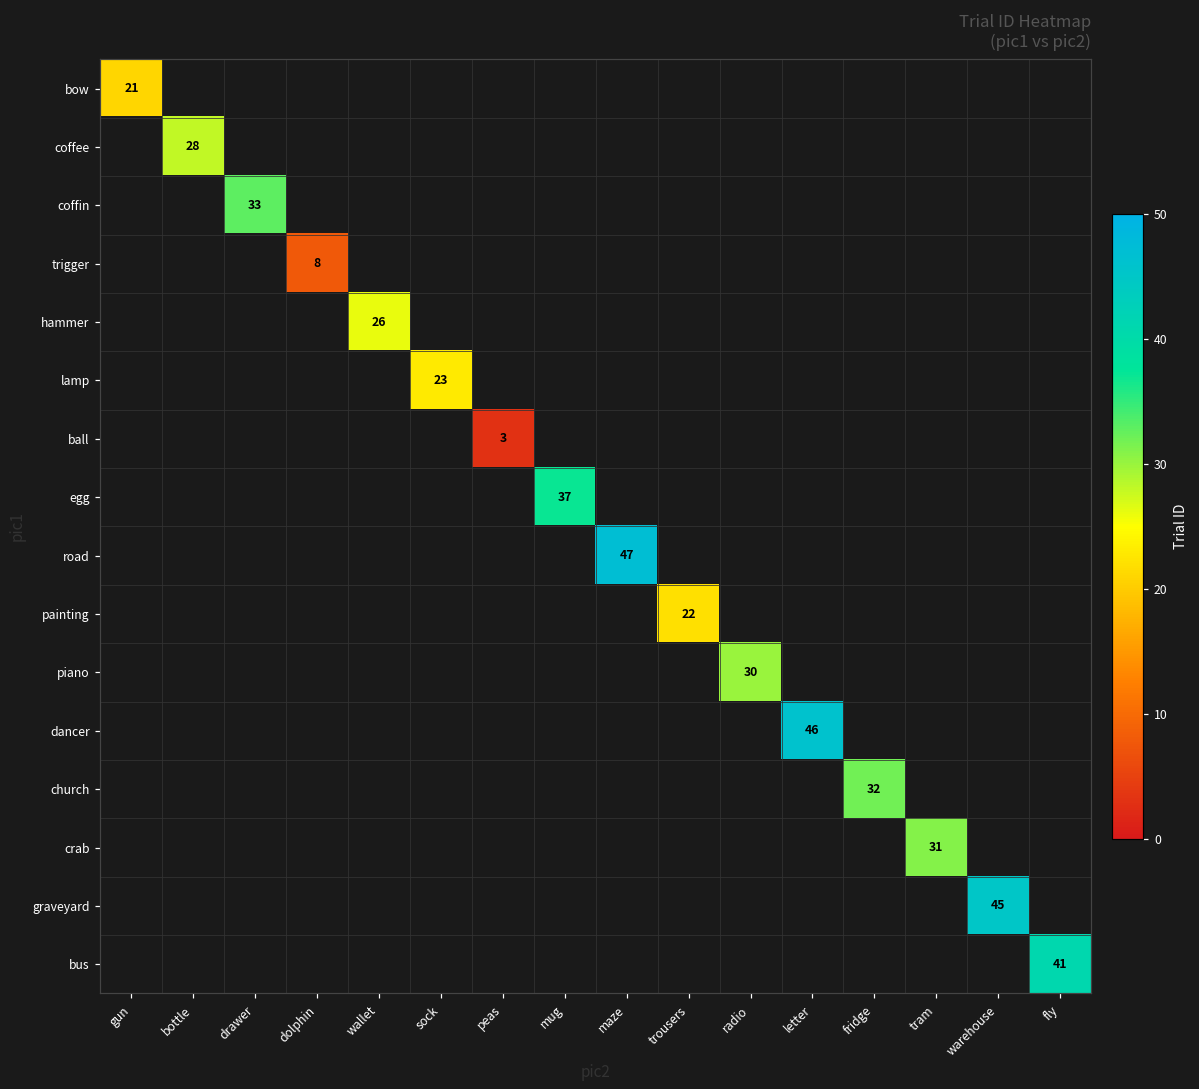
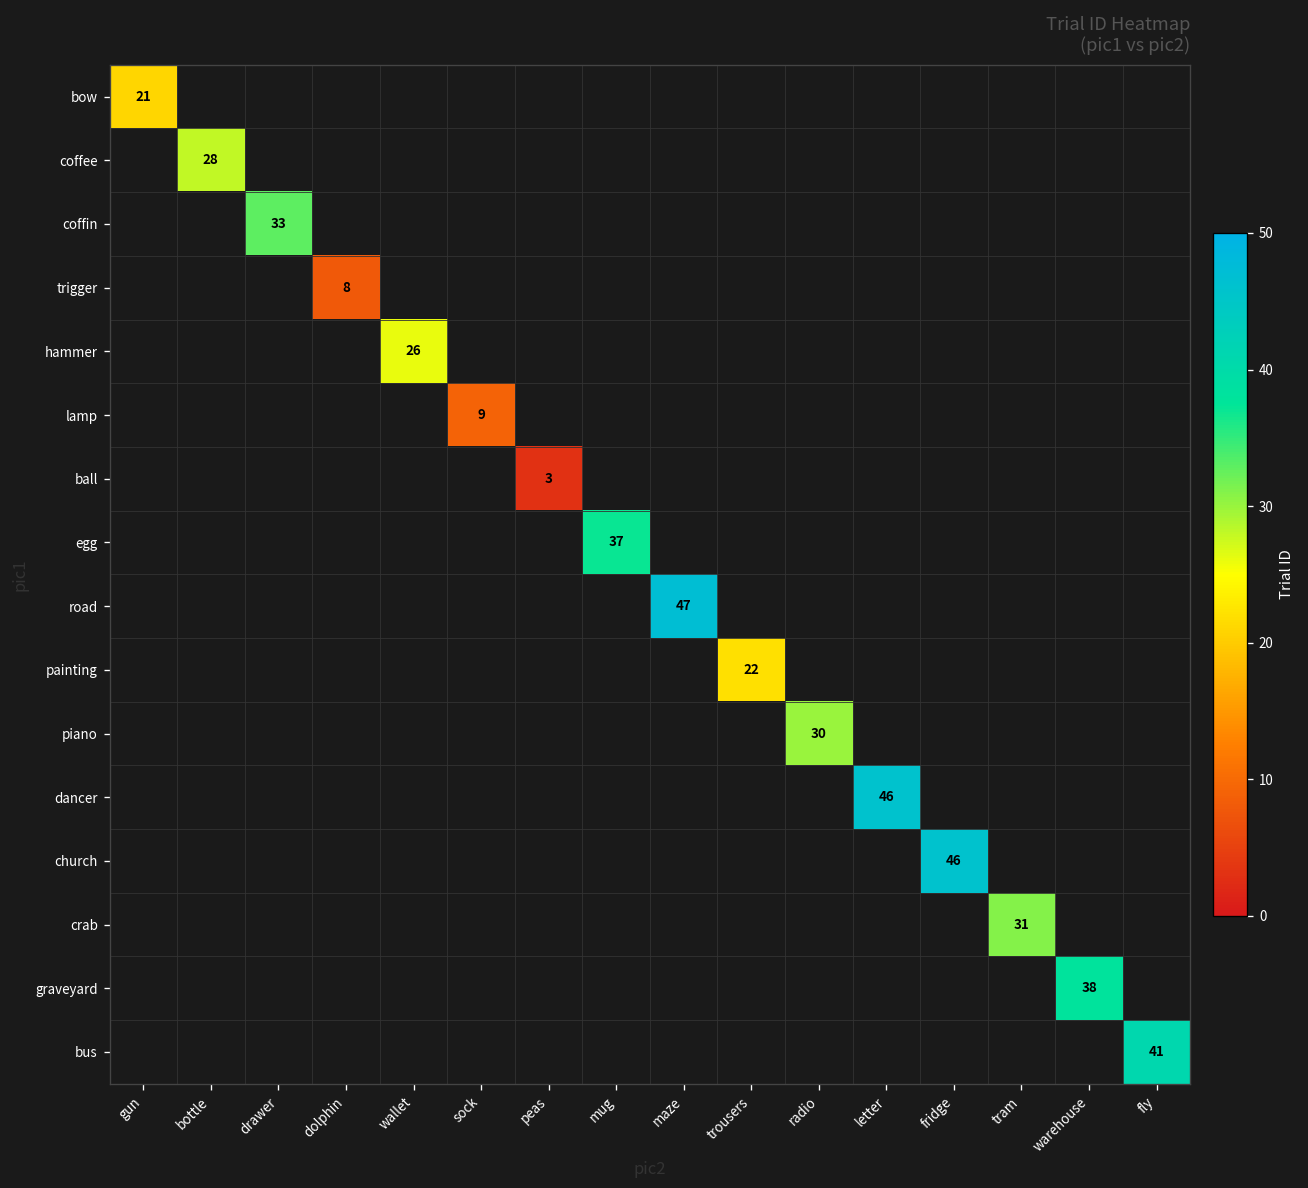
  {
    "bow": {
      "gun": 21
    },
    "coffee": {
      "bottle": 28
    },
    "coffin": {
      "drawer": 33
    },
    "trigger": {
      "dolphin": 8
    },
    "hammer": {
      "wallet": 26
    },
    "lamp": {
-     "sock": 23
+     "sock": 9
    },
    "ball": {
      "peas": 3
    },
    "egg": {
      "mug": 37
    },
    "road": {
      "maze": 47
    },
    "painting": {
      "trousers": 22
    },
    "piano": {
      "radio": 30
    },
    "dancer": {
      "letter": 46
    },
    "church": {
-     "fridge": 32
+     "fridge": 46
    },
    "crab": {
      "tram": 31
    },
    "graveyard": {
-     "warehouse": 45
+     "warehouse": 38
    },
    "bus": {
      "fly": 41
    }
  }
